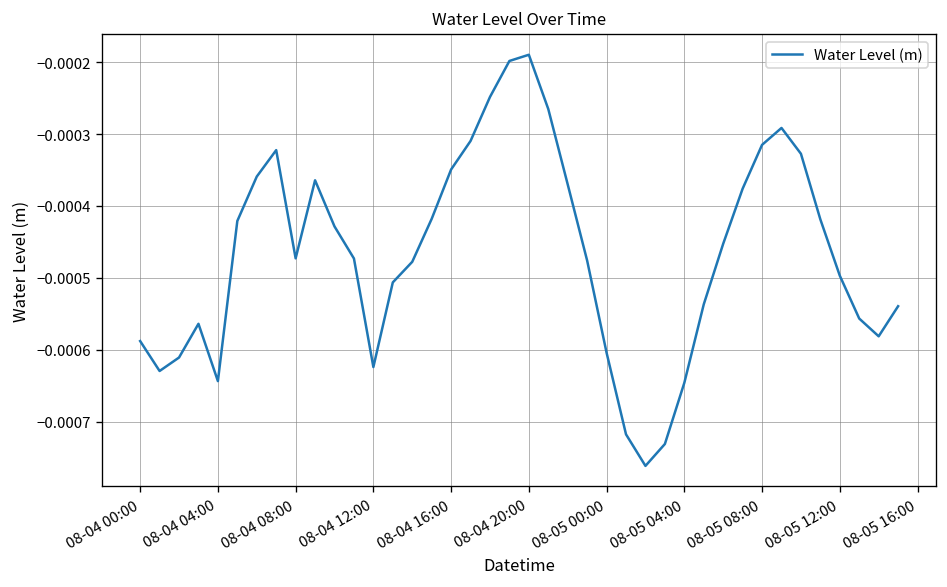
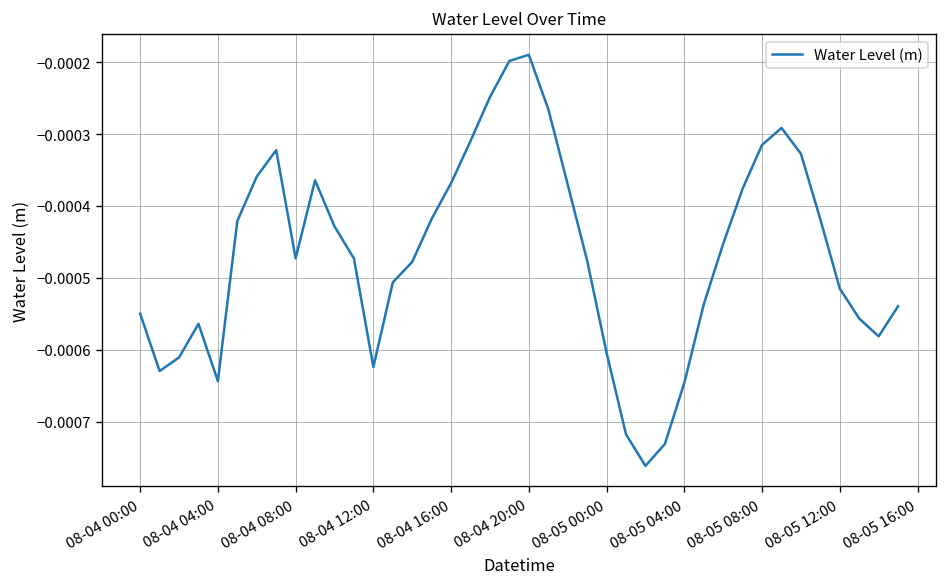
  {
-   "08-04 00:00": -0.00059,
+   "08-04 00:00": -0.00055,
    "08-04 04:00": -0.00064,
    "08-04 08:00": -0.00047,
    "08-04 12:00": -0.00062,
-   "08-04 16:00": -0.00035,
+   "08-04 16:00": -0.00037,
    "08-04 20:00": -0.00019,
    "08-05 00:00": -0.00060,
    "08-05 04:00": -0.00065,
    "08-05 08:00": -0.00032,
-   "08-05 12:00": -0.00050
+   "08-05 12:00": -0.00051
  }
